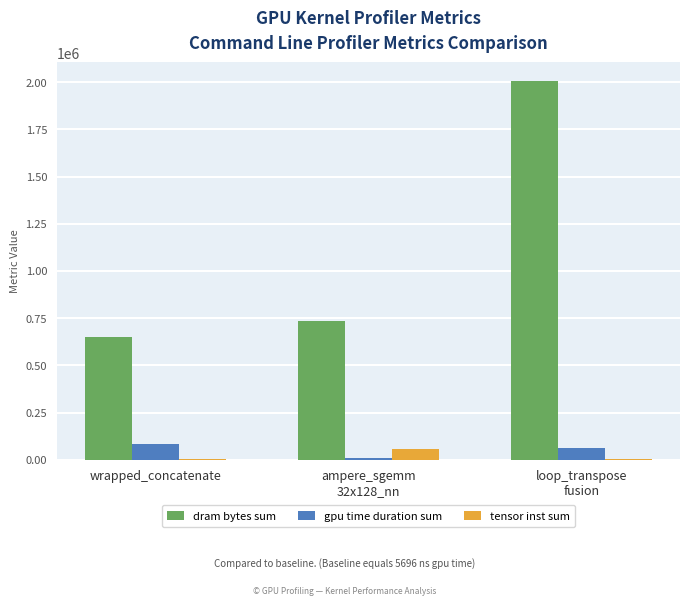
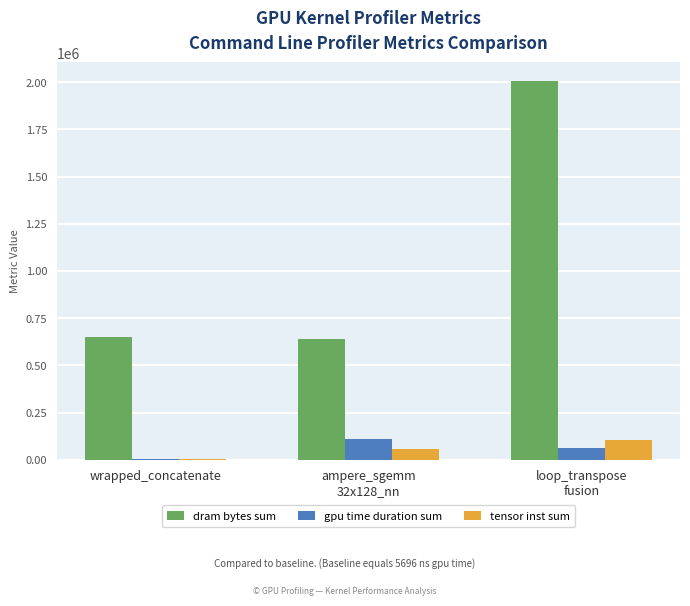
  {
    "dram bytes sum": {
      "wrapped_concatenate": 650000,
-     "ampere_sgemm 32x128_nn": 730000,
+     "ampere_sgemm 32x128_nn": 640000,
      "loop_transpose fusion": 2000000
    },
    "gpu time duration sum": {
-     "wrapped_concatenate": 80000,
-     "ampere_sgemm 32x128_nn": 10000,
+     "wrapped_concatenate": 10000,
+     "ampere_sgemm 32x128_nn": 110000,
      "loop_transpose fusion": 60000
    },
    "tensor inst sum": {
      "ampere_sgemm 32x128_nn": 60000,
-     "loop_transpose fusion": 0
+     "loop_transpose fusion": 100000
    }
  }
